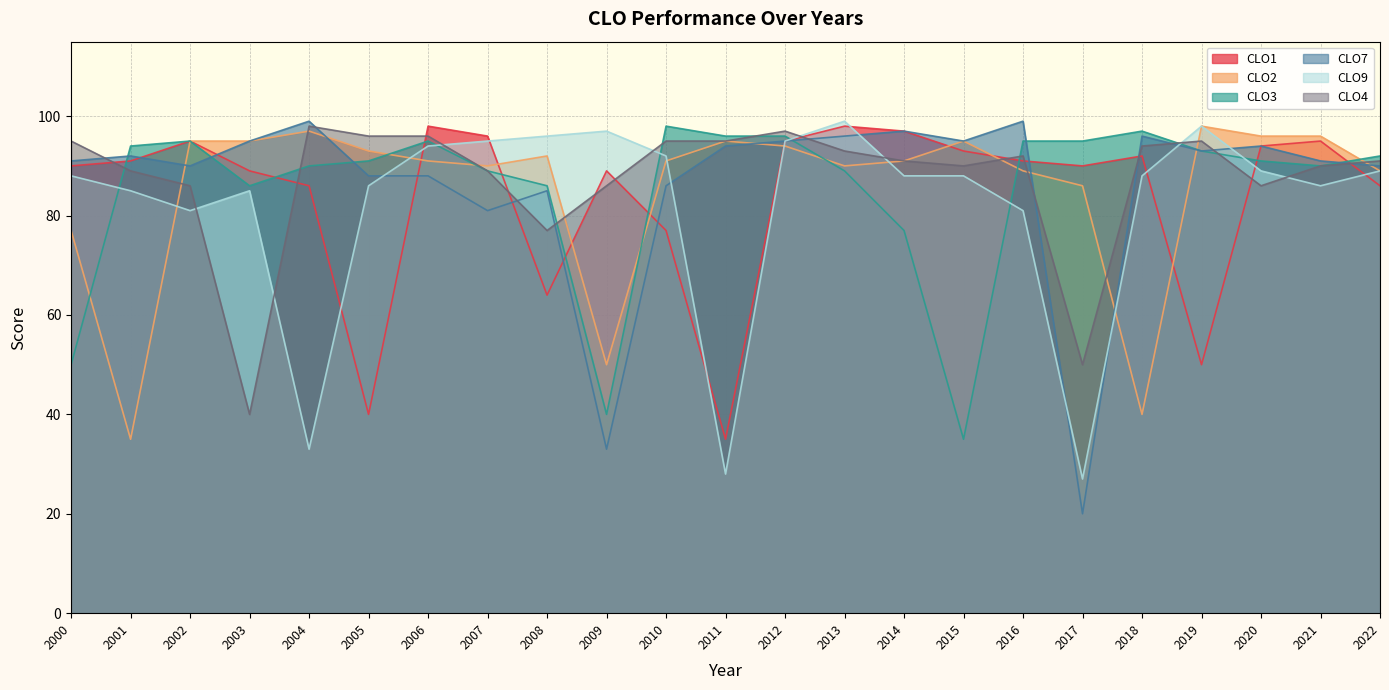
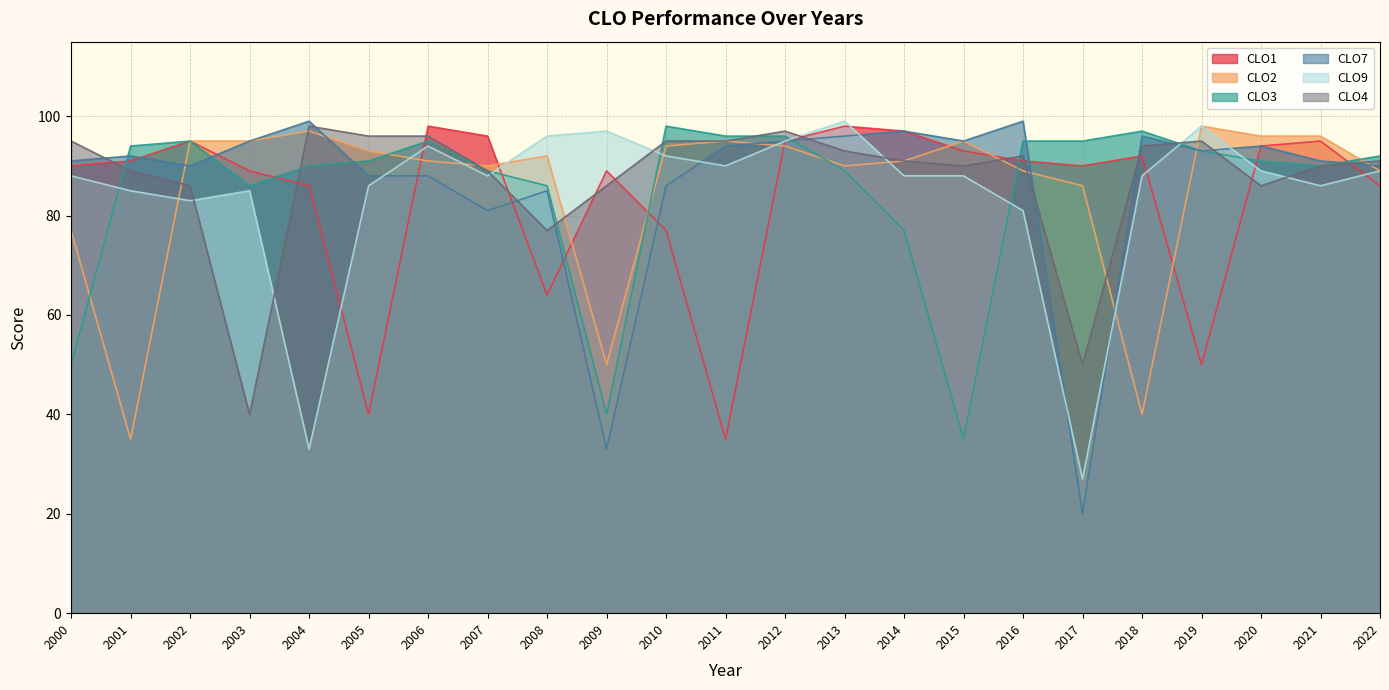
  {
    "CLO1": {
      "2000": 90,
      "2001": 91,
      "2003": 89,
      "2004": 86,
      "2005": 40,
      "2006": 98,
      "2007": 96,
      "2008": 64,
      "2009": 89,
      "2010": 77,
      "2011": 35,
      "2013": 98,
      "2015": 93,
      "2016": 91,
      "2017": 90,
      "2018": 92,
      "2019": 50,
      "2021": 95,
      "2022": 86
    },
    "CLO2": {
      "2000": 77,
      "2001": 35,
      "2004": 97,
      "2005": 93,
      "2006": 91,
      "2007": 90,
      "2008": 92,
      "2009": 50,
-     "2010": 91,
+     "2010": 94,
      "2012": 94,
      "2013": 90,
      "2016": 89,
      "2017": 86,
      "2018": 40,
      "2020": 96,
      "2021": 96
    },
    "CLO9": {
      "2000": 88,
      "2001": 85,
-     "2002": 81,
+     "2002": 83,
      "2003": 85,
      "2004": 33,
      "2005": 86,
      "2006": 94,
-     "2007": 95,
+     "2007": 88,
      "2008": 96,
      "2009": 97,
      "2010": 92,
-     "2011": 28,
+     "2011": 90,
      "2013": 99,
      "2014": 88,
      "2015": 88,
      "2016": 81,
      "2017": 27,
      "2018": 88,
      "2020": 89,
      "2021": 86
    }
  }
